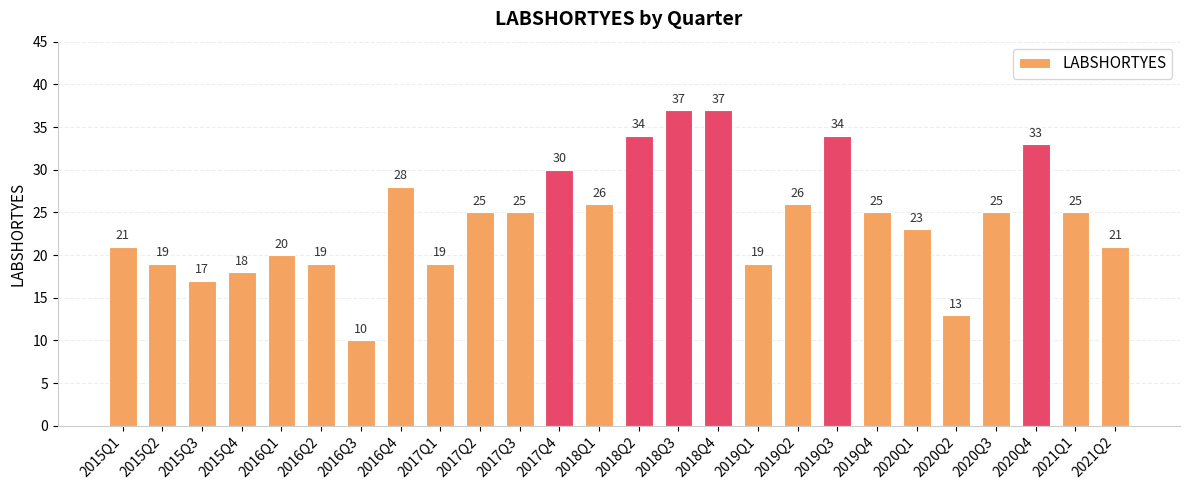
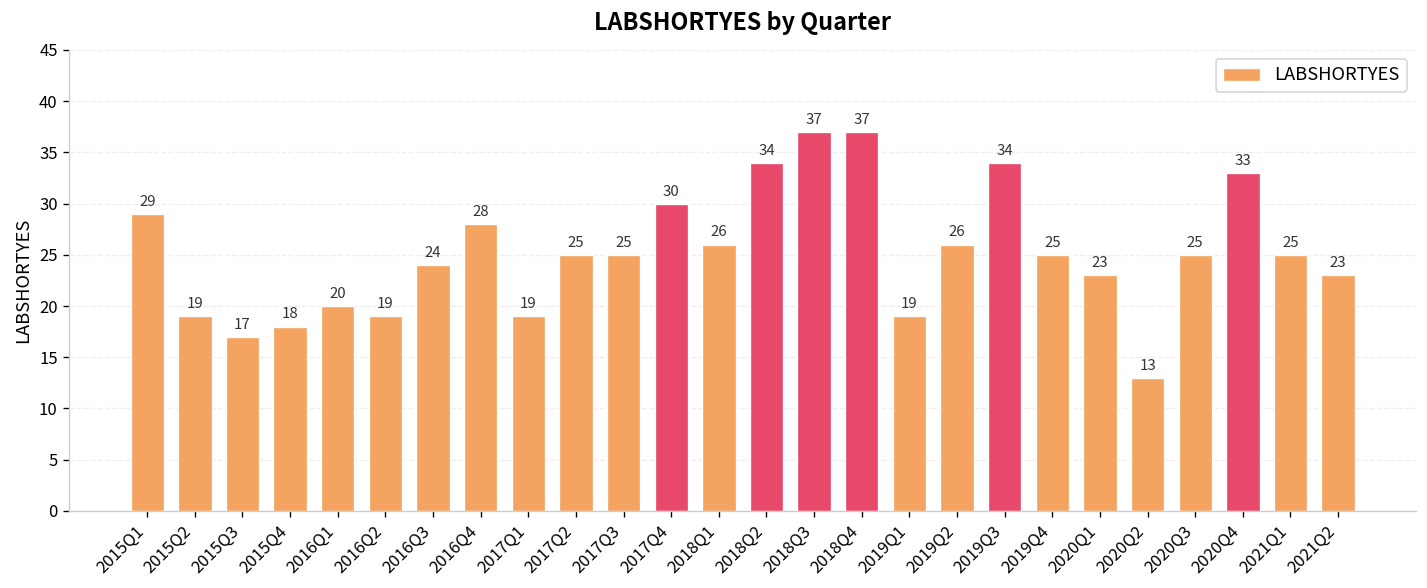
  {
-   "2015Q1": 21,
+   "2015Q1": 29,
    "2015Q2": 19,
    "2015Q3": 17,
    "2015Q4": 18,
    "2016Q1": 20,
    "2016Q2": 19,
-   "2016Q3": 10,
+   "2016Q3": 24,
    "2016Q4": 28,
    "2017Q1": 19,
    "2017Q2": 25,
    "2017Q3": 25,
    "2017Q4": 30,
    "2018Q1": 26,
    "2018Q2": 34,
    "2018Q3": 37,
    "2018Q4": 37,
    "2019Q1": 19,
    "2019Q2": 26,
    "2019Q3": 34,
    "2019Q4": 25,
    "2020Q1": 23,
    "2020Q2": 13,
    "2020Q3": 25,
    "2020Q4": 33,
    "2021Q1": 25,
-   "2021Q2": 21
+   "2021Q2": 23
  }
